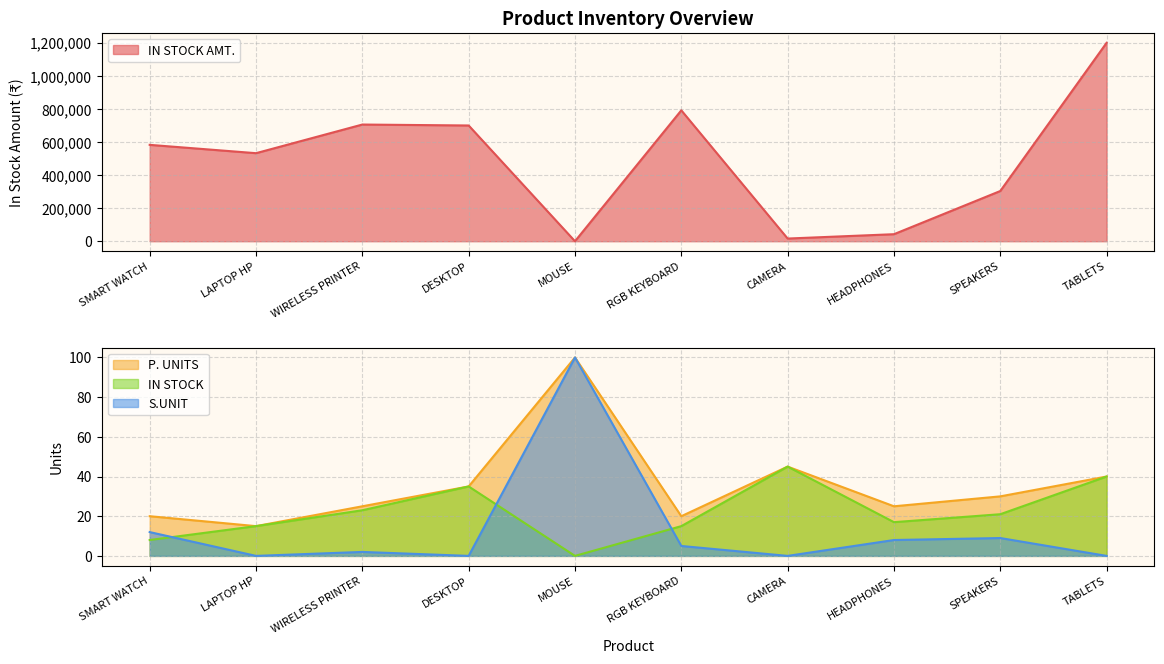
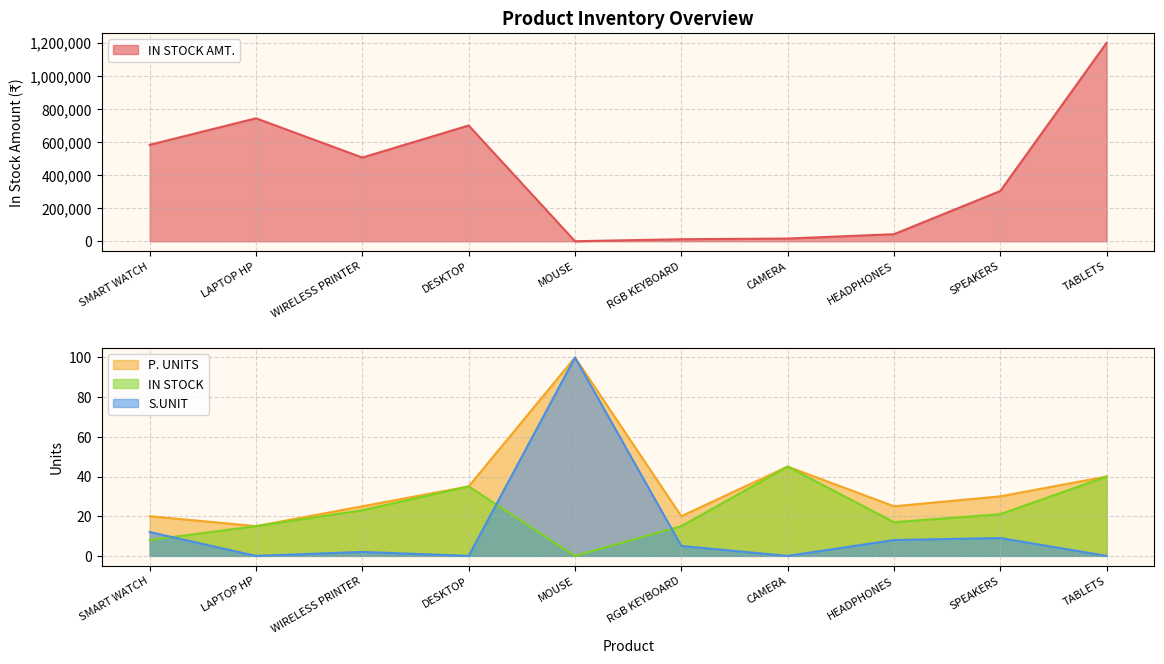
  {
    "Product Inventory Overview": {
      "SMART WATCH": "580,000",
-     "LAPTOP HP": "530,000",
-     "WIRELESS PRINTER": "710,000",
+     "LAPTOP HP": "740,000",
+     "WIRELESS PRINTER": "510,000",
      "DESKTOP": "700,000",
      "MOUSE": "0",
-     "RGB KEYBOARD": "790,000",
+     "RGB KEYBOARD": "10,000",
      "CAMERA": "20,000",
      "HEADPHONES": "40,000",
      "SPEAKERS": "300,000",
      "TABLETS": "1,200,000"
    }
  }
